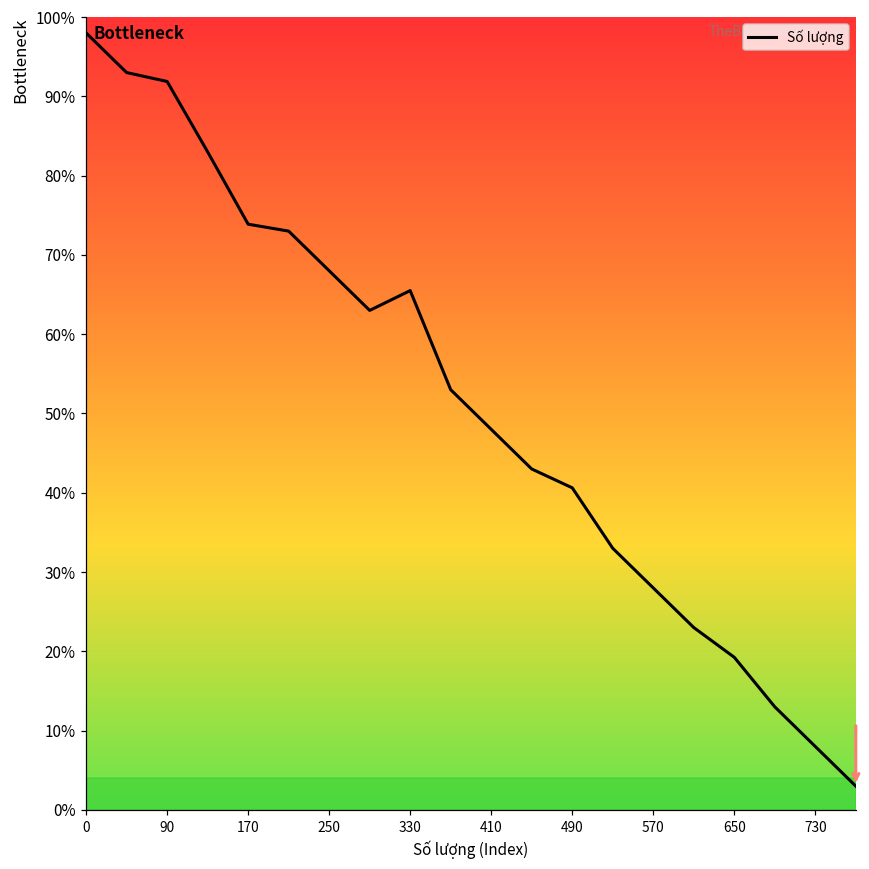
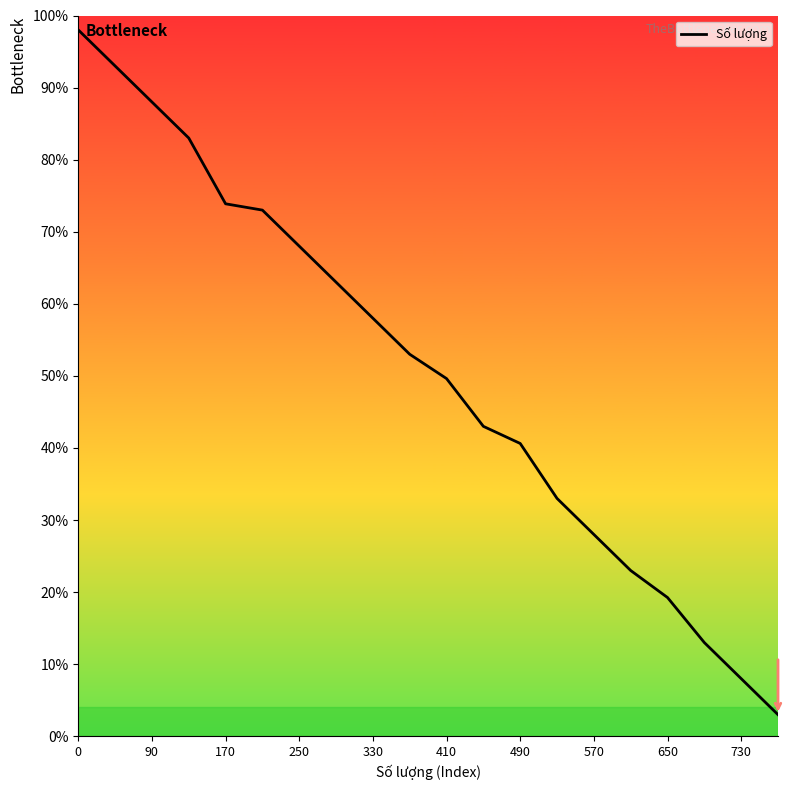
  {
    "0": "98%",
-   "90": "92%",
+   "90": "88%",
    "170": "74%",
    "250": "68%",
-   "330": "66%",
-   "410": "48%",
+   "330": "58%",
+   "410": "50%",
    "490": "41%",
    "570": "28%",
    "650": "19%",
    "730": "8%"
  }
